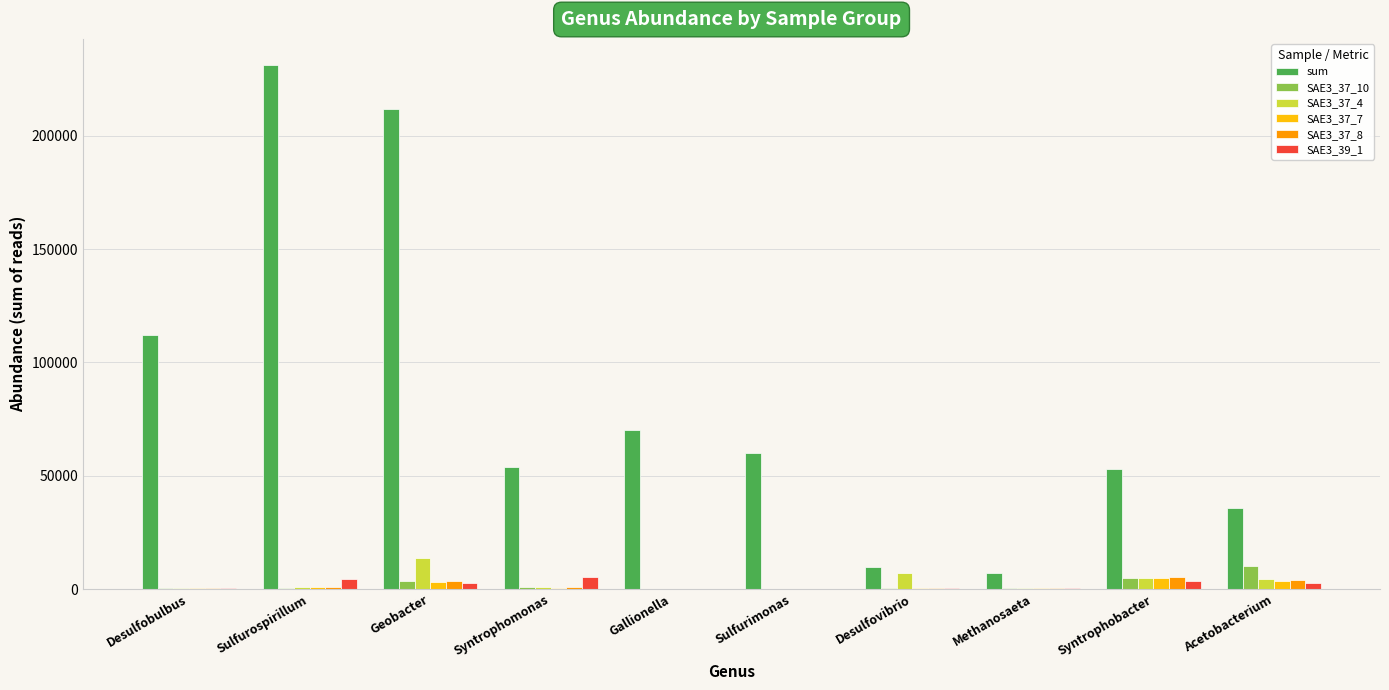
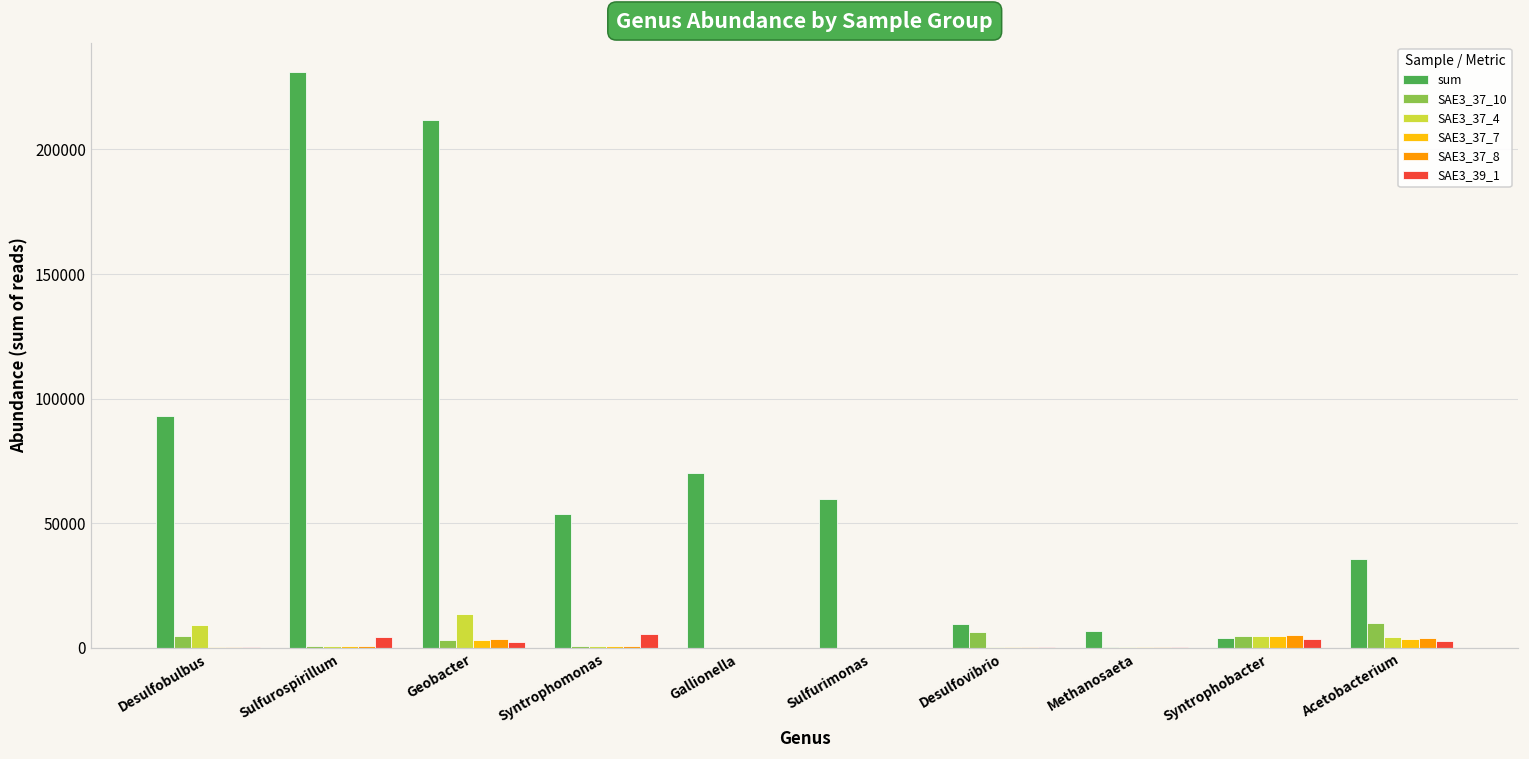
  {
    "sum": {
-     "Desulfobulbus": 112000,
+     "Desulfobulbus": 93000,
      "Sulfurospirillum": 231000,
      "Geobacter": 212000,
      "Syntrophomonas": 54000,
      "Gallionella": 70000,
      "Sulfurimonas": 60000,
      "Desulfovibrio": 10000,
      "Methanosaeta": 7000,
-     "Syntrophobacter": 53000,
+     "Syntrophobacter": 4000,
      "Acetobacterium": 36000
    },
    "SAE3_37_10": {
-     "Desulfobulbus": 0,
+     "Desulfobulbus": 5000,
      "Geobacter": 3000,
-     "Desulfovibrio": 0,
+     "Desulfovibrio": 6000,
      "Syntrophobacter": 5000,
      "Acetobacterium": 10000
    },
    "SAE3_37_4": {
-     "Desulfobulbus": 0,
+     "Desulfobulbus": 9000,
      "Geobacter": 14000,
-     "Desulfovibrio": 7000,
+     "Desulfovibrio": 0,
      "Syntrophobacter": 5000,
      "Acetobacterium": 4000
    },
    "SAE3_39_1": {
      "Sulfurospirillum": 4000,
      "Geobacter": 3000,
      "Syntrophomonas": 5000,
      "Syntrophobacter": 4000,
      "Acetobacterium": 3000
    }
  }
